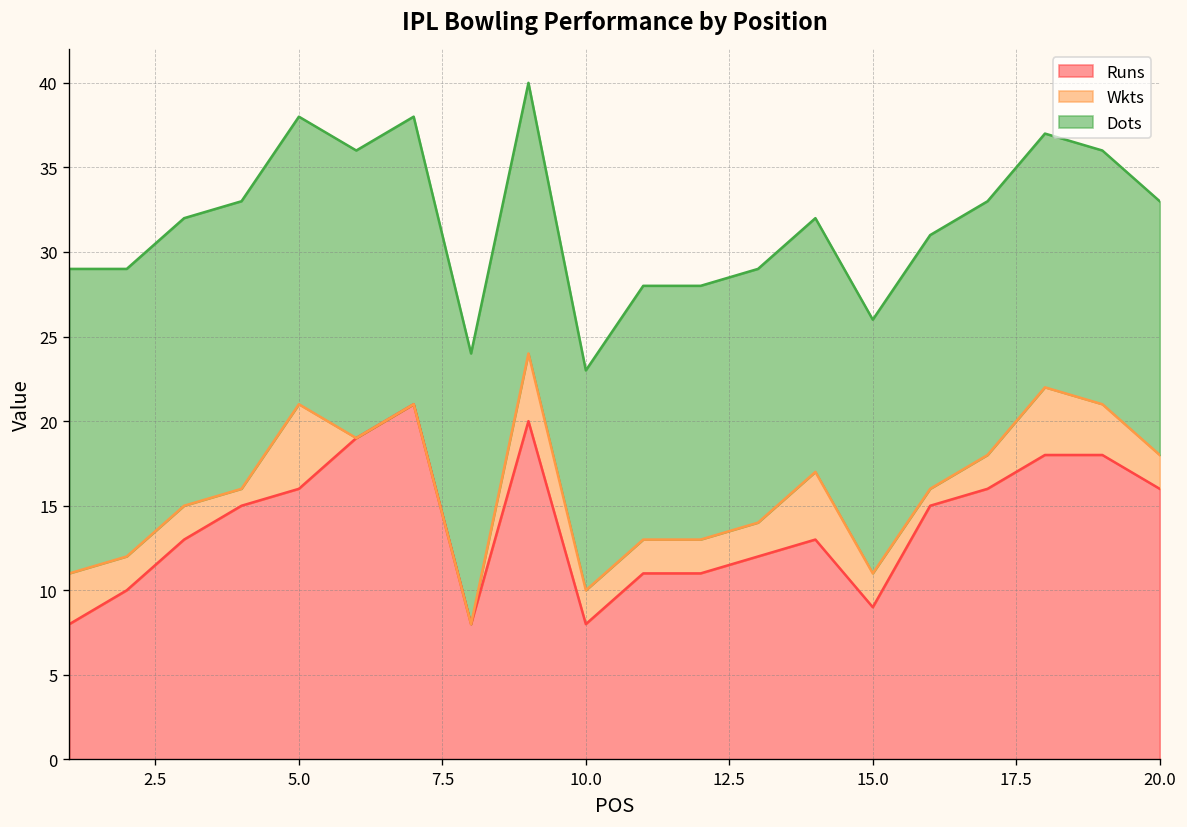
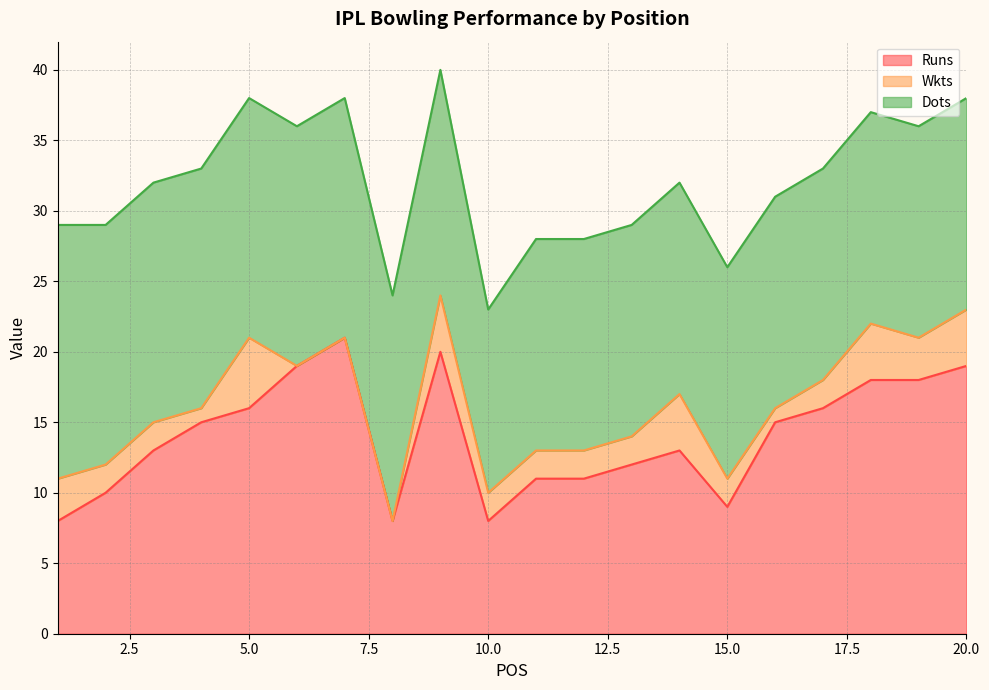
  {
    "Runs": {
      "5.0": 16,
      "10.0": 8,
      "15.0": 9,
-     "20.0": 16
+     "20.0": 19
    },
    "Wkts": {
      "5.0": 5,
      "10.0": 2,
      "15.0": 2,
-     "20.0": 2
+     "20.0": 4
    },
    "Dots": {
      "5.0": 17,
      "10.0": 13,
      "15.0": 15,
      "20.0": 15
    }
  }
